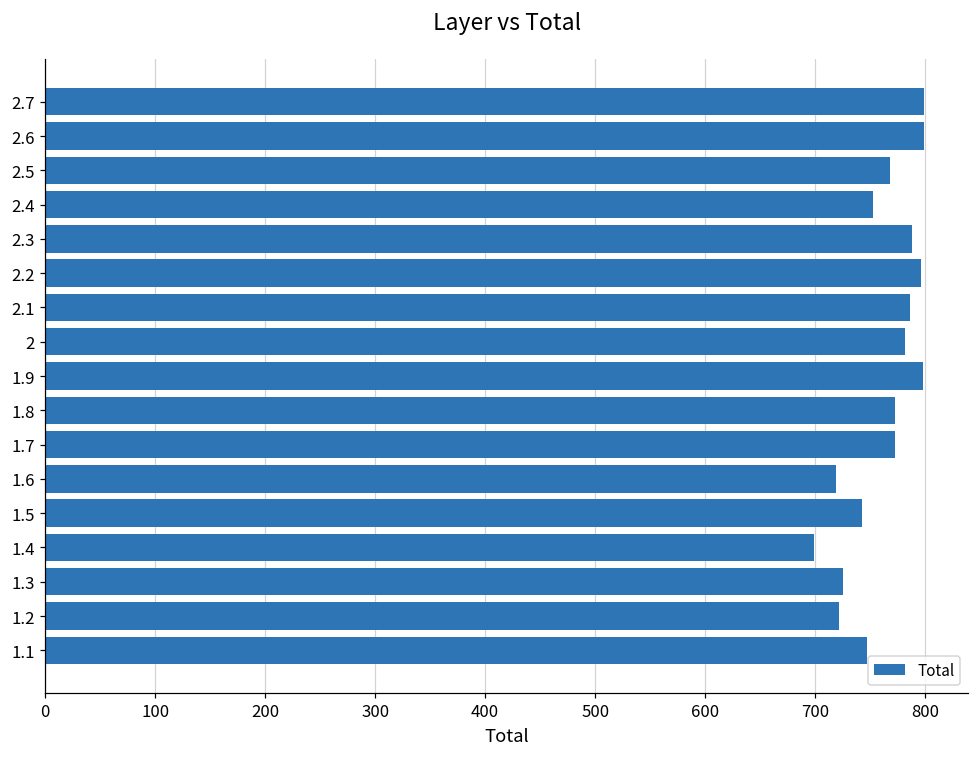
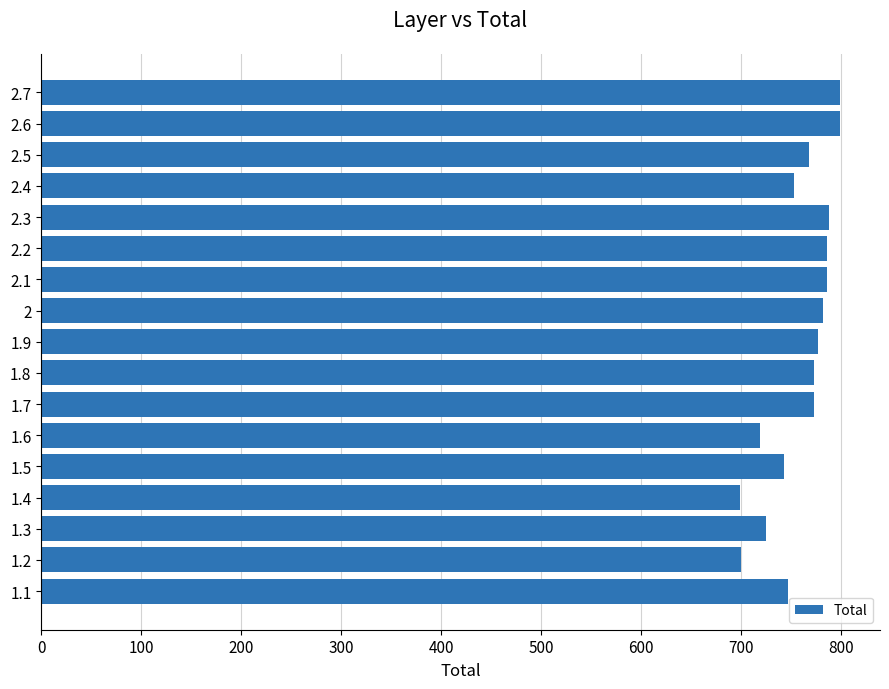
  {
    "2.7": 800,
    "2.6": 800,
    "2.5": 770,
    "2.4": 750,
    "2.3": 790,
-   "2.2": 800,
+   "2.2": 790,
    "2.1": 790,
    "2": 780,
-   "1.9": 800,
+   "1.9": 780,
    "1.8": 770,
    "1.7": 770,
    "1.6": 720,
    "1.5": 740,
    "1.4": 700,
    "1.3": 730,
-   "1.2": 720,
+   "1.2": 700,
    "1.1": 750
  }
